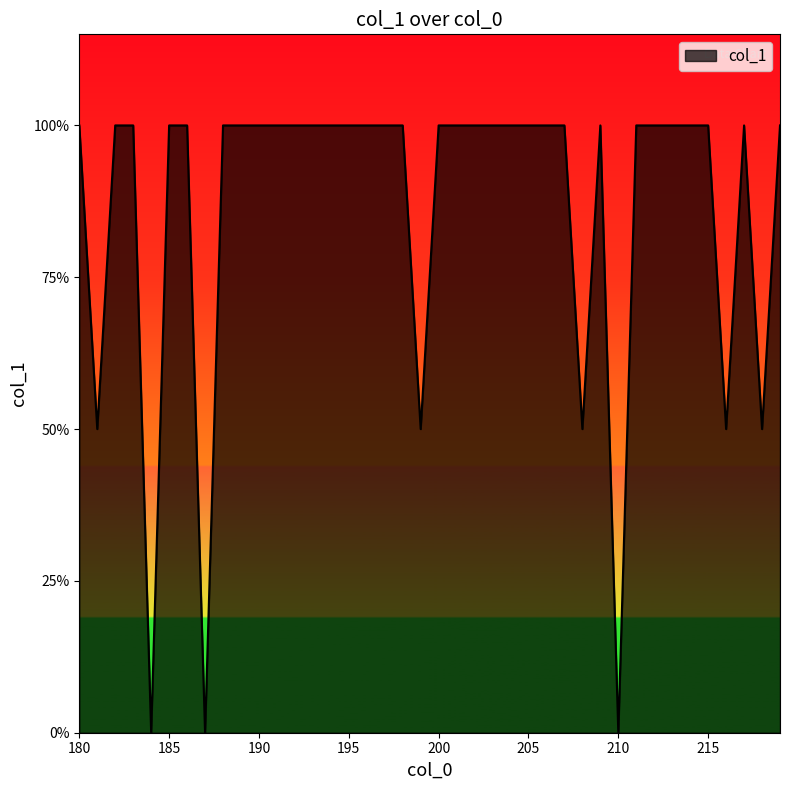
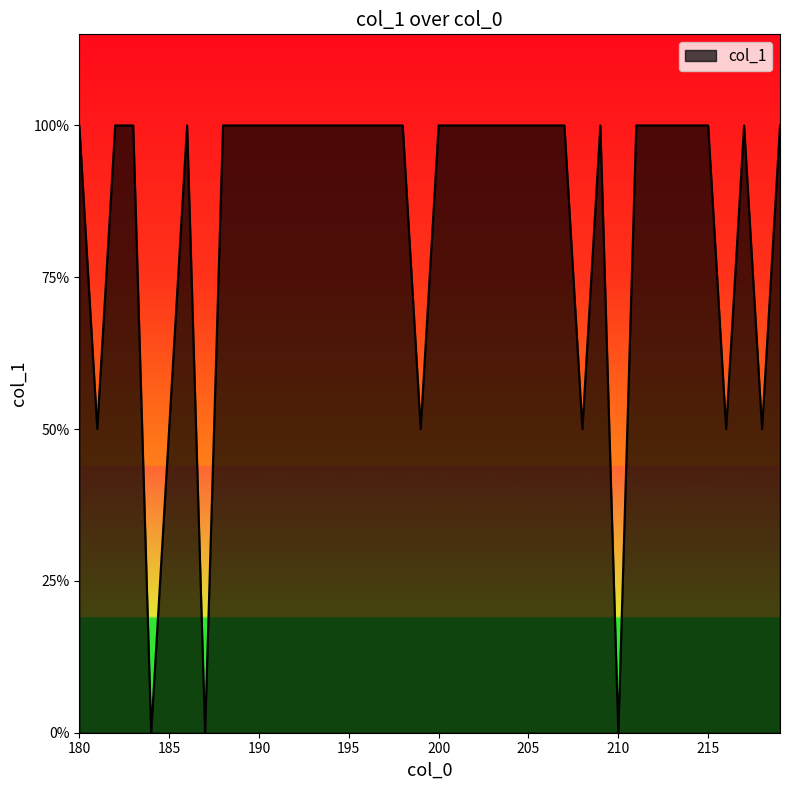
  {
    "180": "100%",
-   "185": "100%",
+   "185": "50%",
    "190": "100%",
    "195": "100%",
    "200": "100%",
    "205": "100%",
    "210": "0%",
    "215": "100%"
  }
